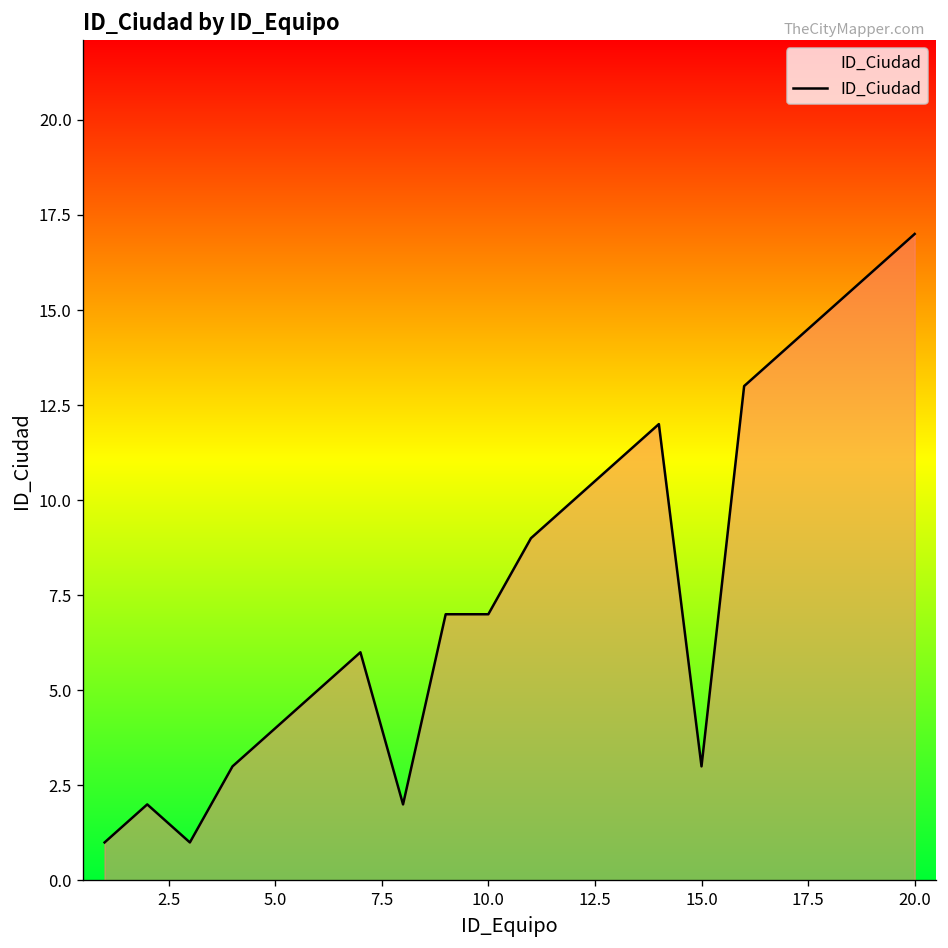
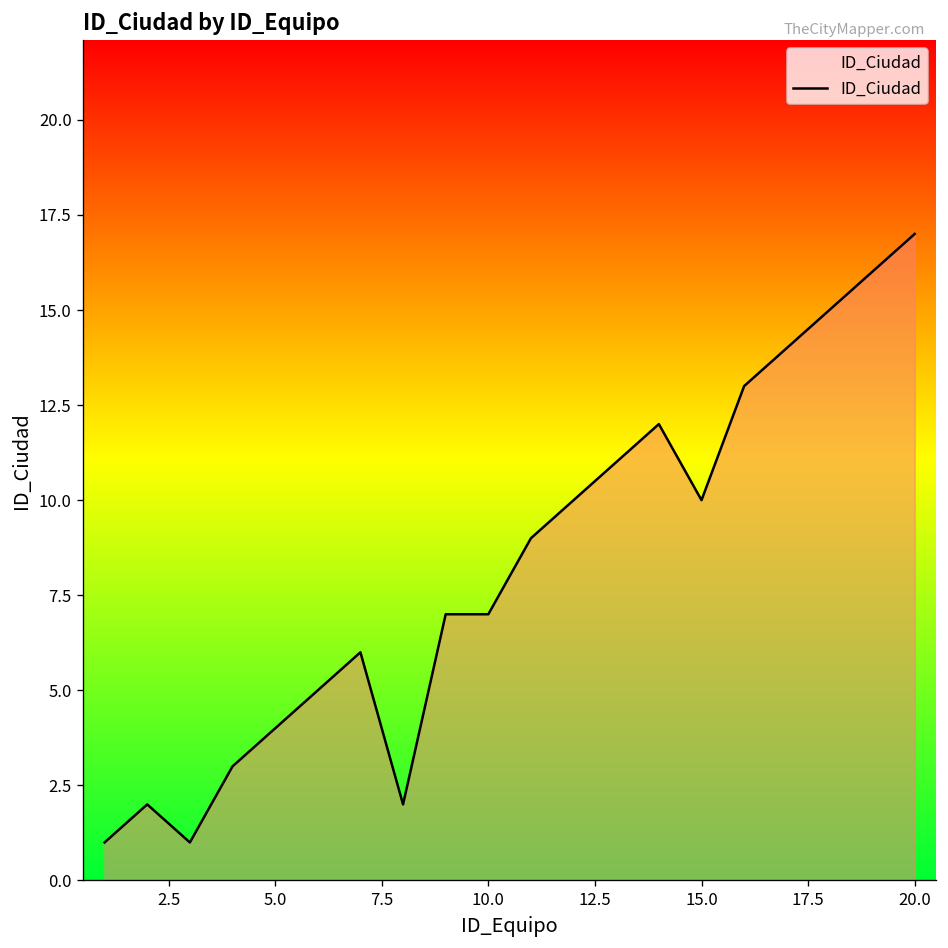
  {
    "5.0": 4,
    "10.0": 7,
-   "15.0": 3,
+   "15.0": 10,
    "20.0": 17
  }
